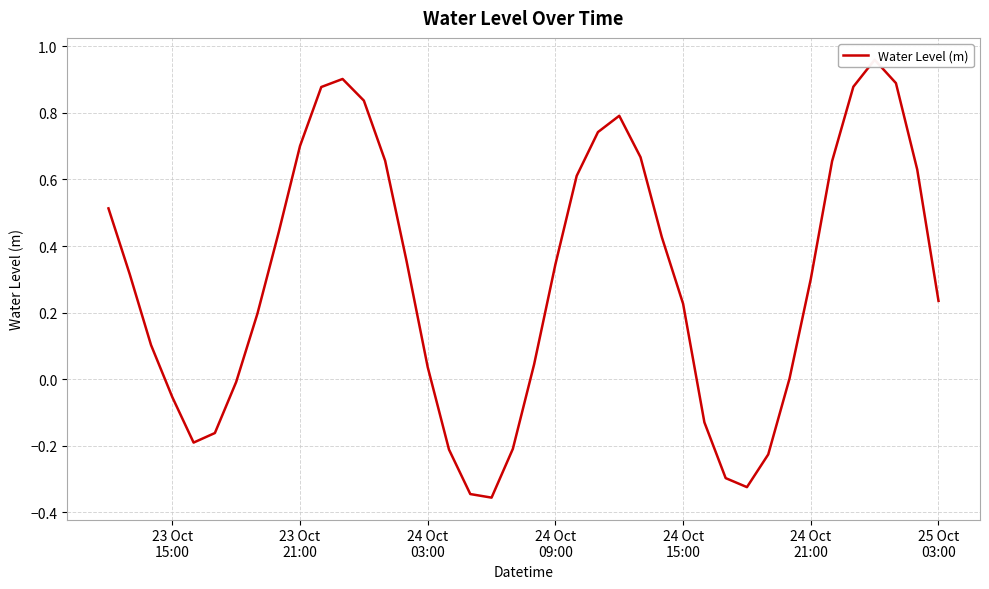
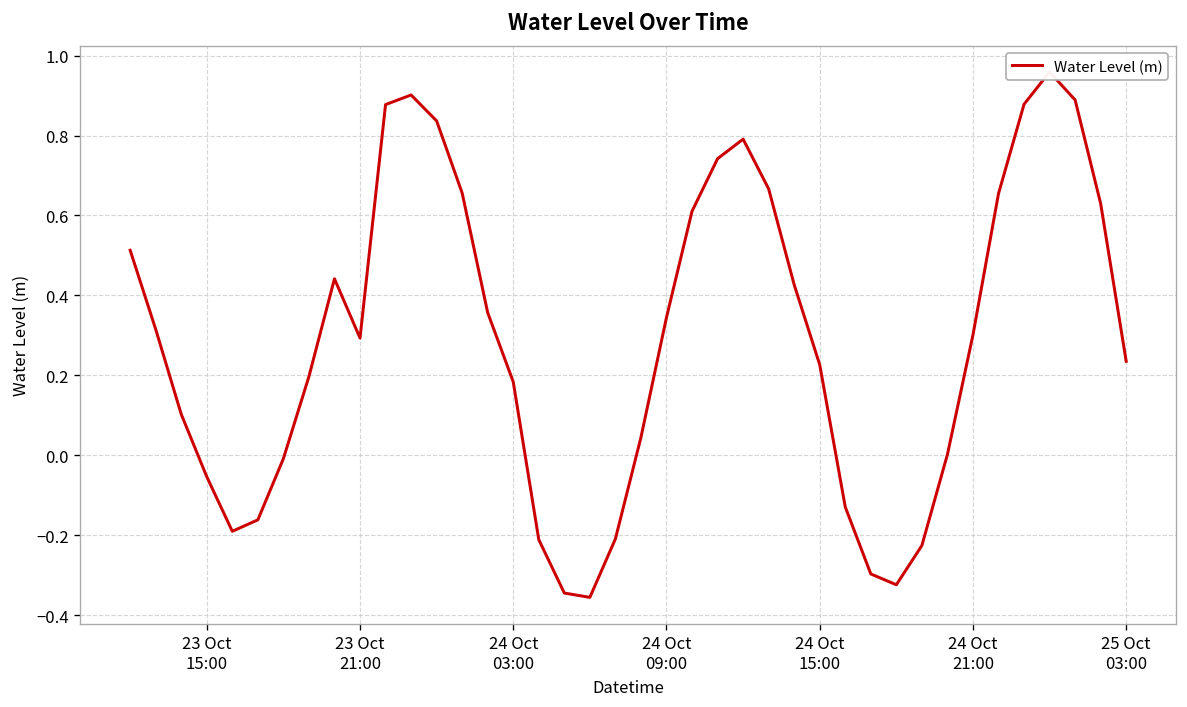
  {
    "23 Oct 15:00": -0.05,
-   "23 Oct 21:00": 0.70,
-   "24 Oct 03:00": 0.04,
+   "23 Oct 21:00": 0.29,
+   "24 Oct 03:00": 0.18,
    "24 Oct 09:00": 0.34,
    "24 Oct 15:00": 0.23,
    "24 Oct 21:00": 0.30,
    "25 Oct 03:00": 0.24
  }
